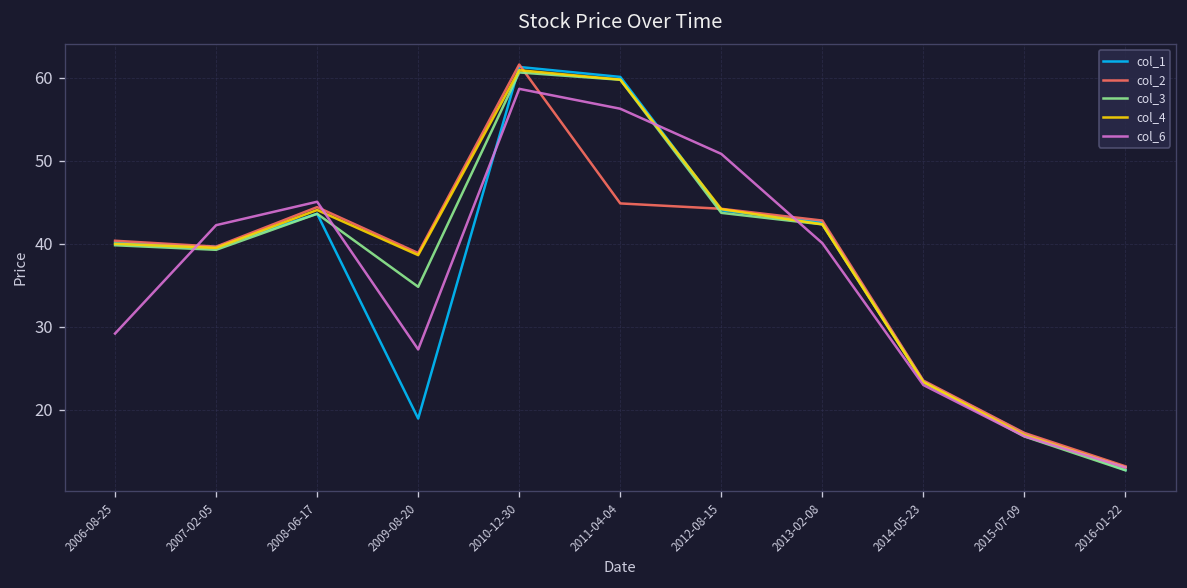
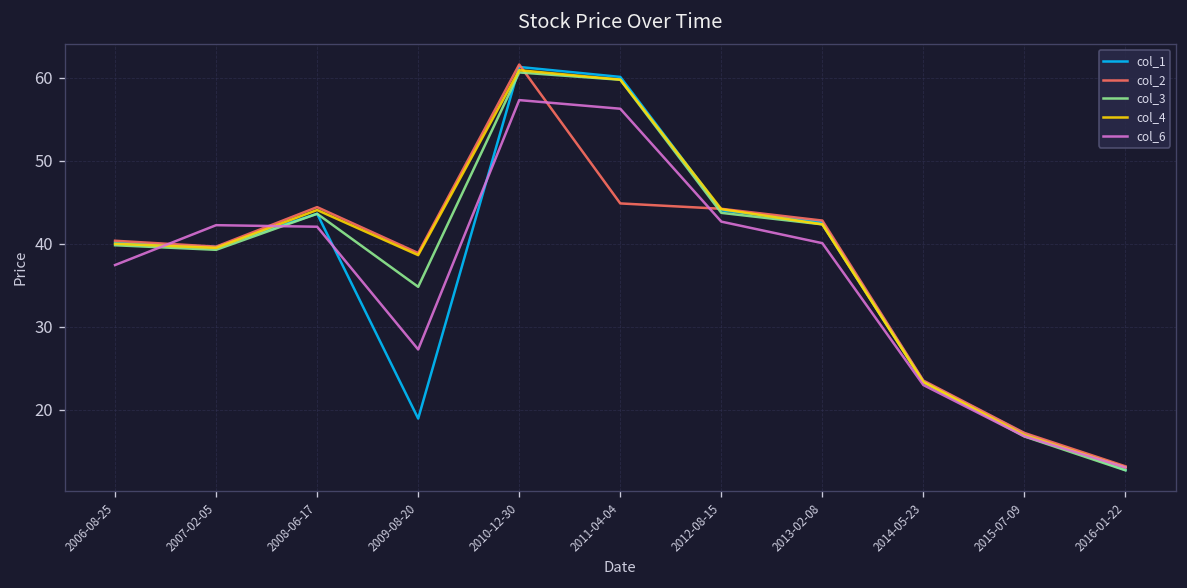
  {
    "col_1": {
      "2009-08-20": 19
    },
    "col_2": {
      "2011-04-04": 45
    },
    "col_3": {
      "2009-08-20": 35
    },
    "col_6": {
-     "2006-08-25": 29,
+     "2006-08-25": 37,
      "2007-02-05": 42,
-     "2008-06-17": 45,
+     "2008-06-17": 42,
      "2009-08-20": 27,
-     "2010-12-30": 59,
+     "2010-12-30": 57,
      "2011-04-04": 56,
-     "2012-08-15": 51,
+     "2012-08-15": 43,
      "2013-02-08": 40
    }
  }
